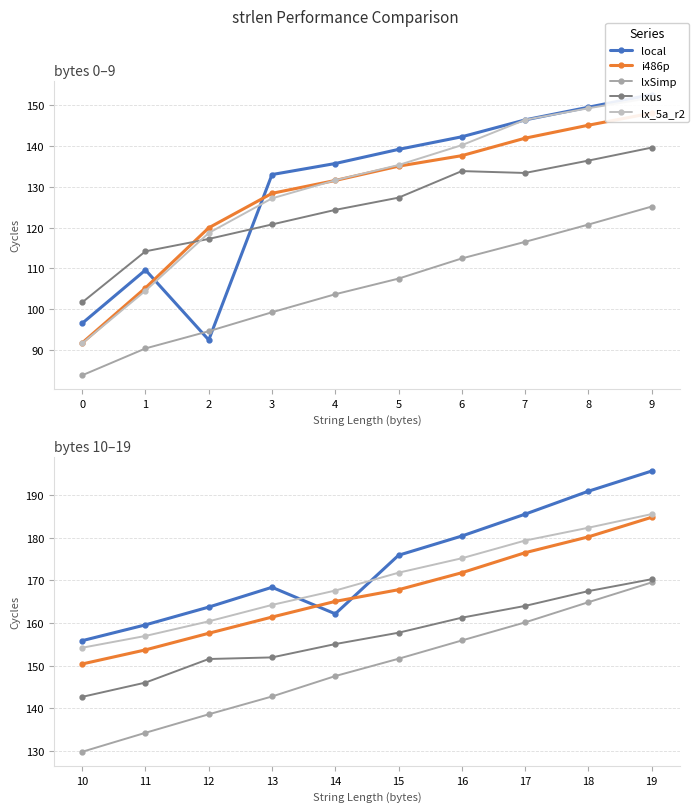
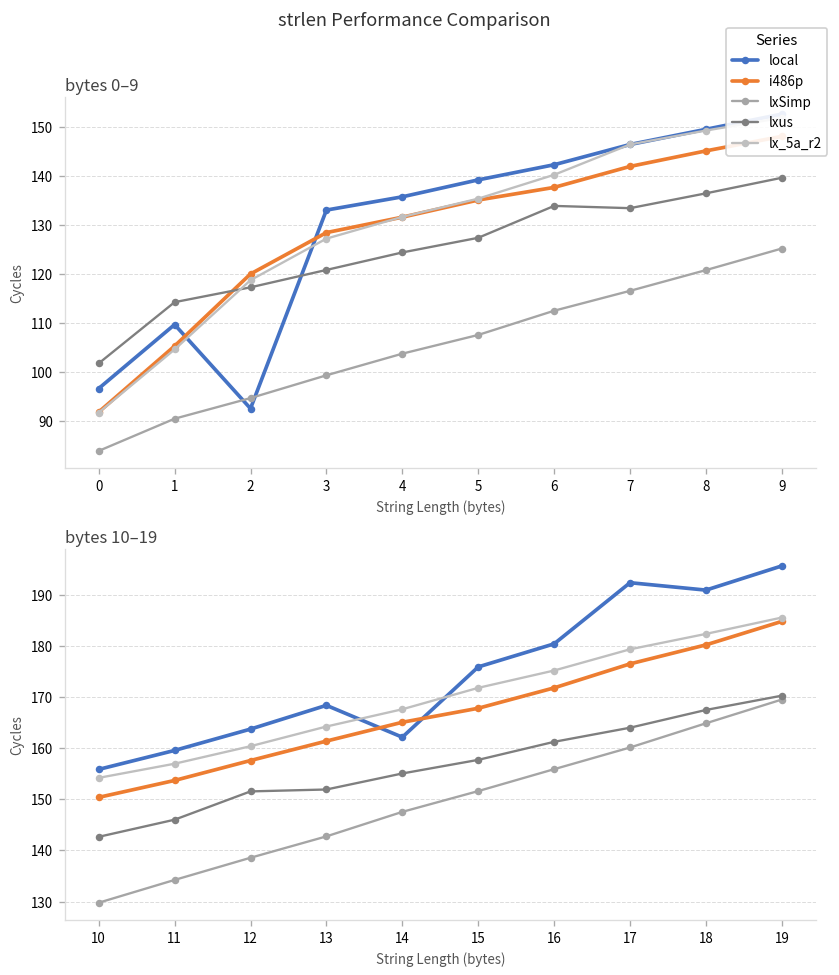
  {
    "bytes 0–9": {
      "local": {
        "0": 97,
        "1": 110,
        "2": 93,
        "3": 133,
        "4": 136,
        "5": 139,
        "6": 142
      },
      "i486p": {
        "1": 105,
        "2": 120,
        "3": 128,
        "6": 138,
        "7": 142,
        "8": 145
      },
      "lxus": {
        "0": 102,
        "1": 114,
        "2": 117,
        "3": 121,
        "4": 124,
        "5": 127,
        "6": 134,
        "7": 133,
        "8": 136,
        "9": 140
      }
    },
    "bytes 10–19": {
      "local": {
        "10": 156,
        "11": 160,
        "12": 164,
        "13": 168,
        "14": 162,
        "15": 176,
        "16": 180,
-       "17": 186,
+       "17": 192,
        "18": 191,
        "19": 196
      },
      "i486p": {
        "10": 150,
        "11": 154,
        "12": 158,
        "13": 161,
        "14": 165,
        "15": 168,
        "16": 172,
        "17": 176,
        "18": 180,
        "19": 185
      },
      "lxus": {
        "10": 143,
        "11": 146,
        "12": 152,
        "13": 152,
        "14": 155,
        "15": 158,
        "16": 161,
        "17": 164,
        "18": 167,
        "19": 170
      }
    }
  }
